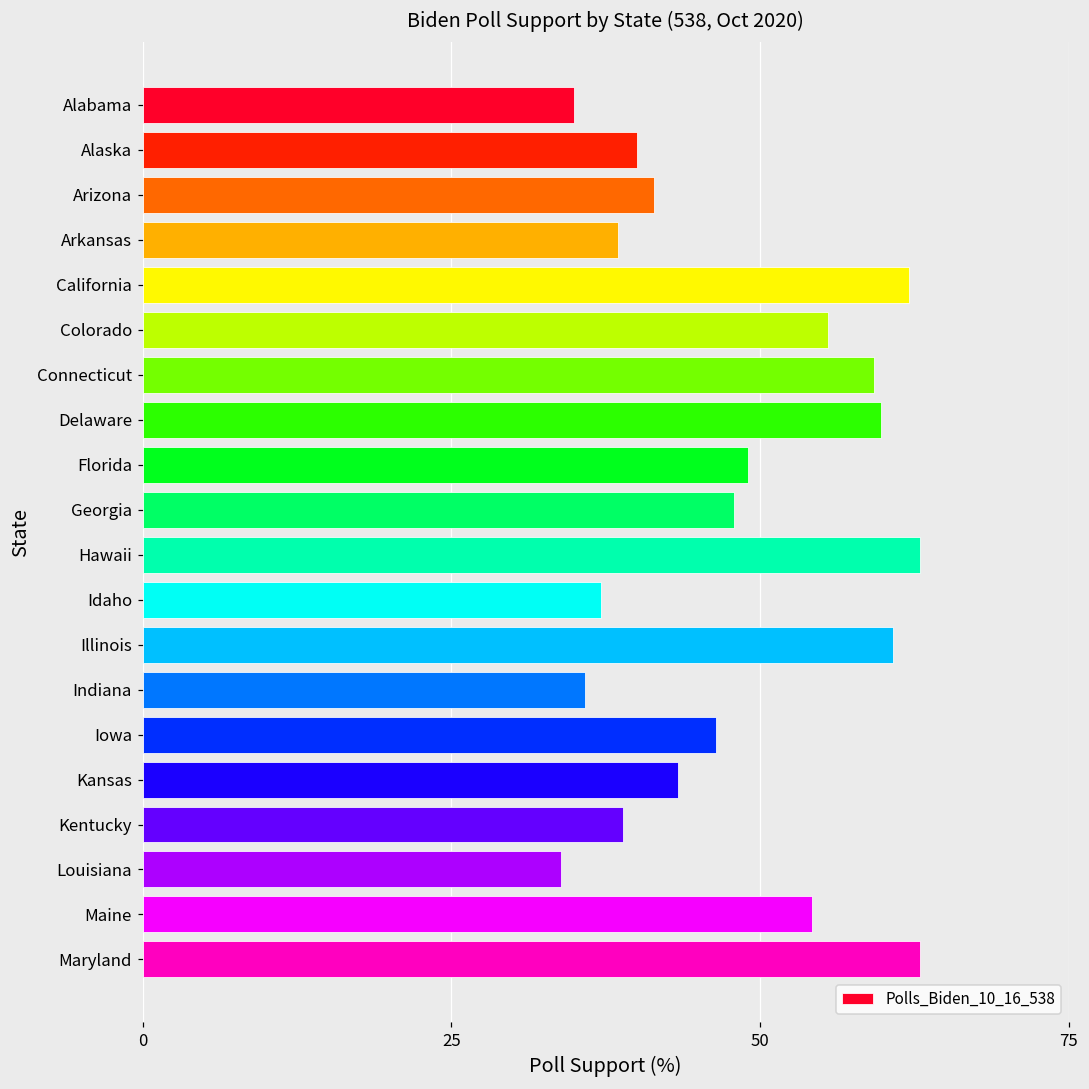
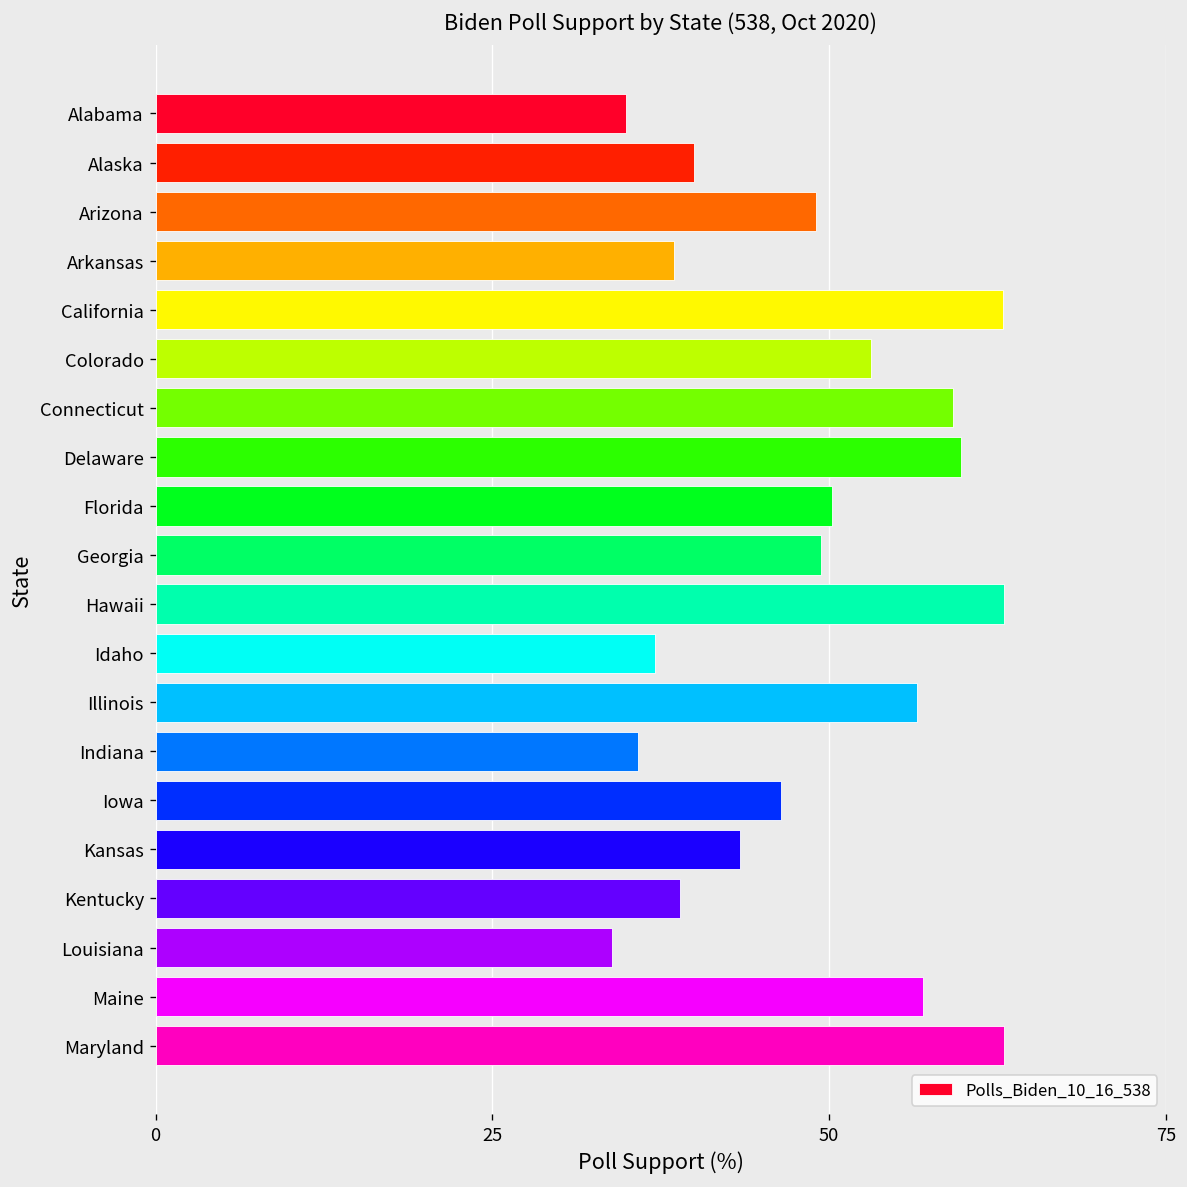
  {
    "Alabama": 34.9,
    "Alaska": 40.0,
-   "Arizona": 41.4,
+   "Arizona": 49.0,
    "Arkansas": 38.5,
-   "California": 62.1,
-   "Colorado": 55.5,
+   "California": 62.9,
+   "Colorado": 53.1,
    "Connecticut": 59.2,
    "Delaware": 59.8,
-   "Florida": 49.0,
-   "Georgia": 47.9,
+   "Florida": 50.2,
+   "Georgia": 49.4,
    "Hawaii": 63.0,
    "Idaho": 37.1,
-   "Illinois": 60.8,
+   "Illinois": 56.5,
    "Indiana": 35.8,
    "Iowa": 46.4,
    "Kansas": 43.4,
    "Kentucky": 38.9,
    "Louisiana": 33.9,
-   "Maine": 54.2,
+   "Maine": 57.0,
    "Maryland": 63.0
  }
